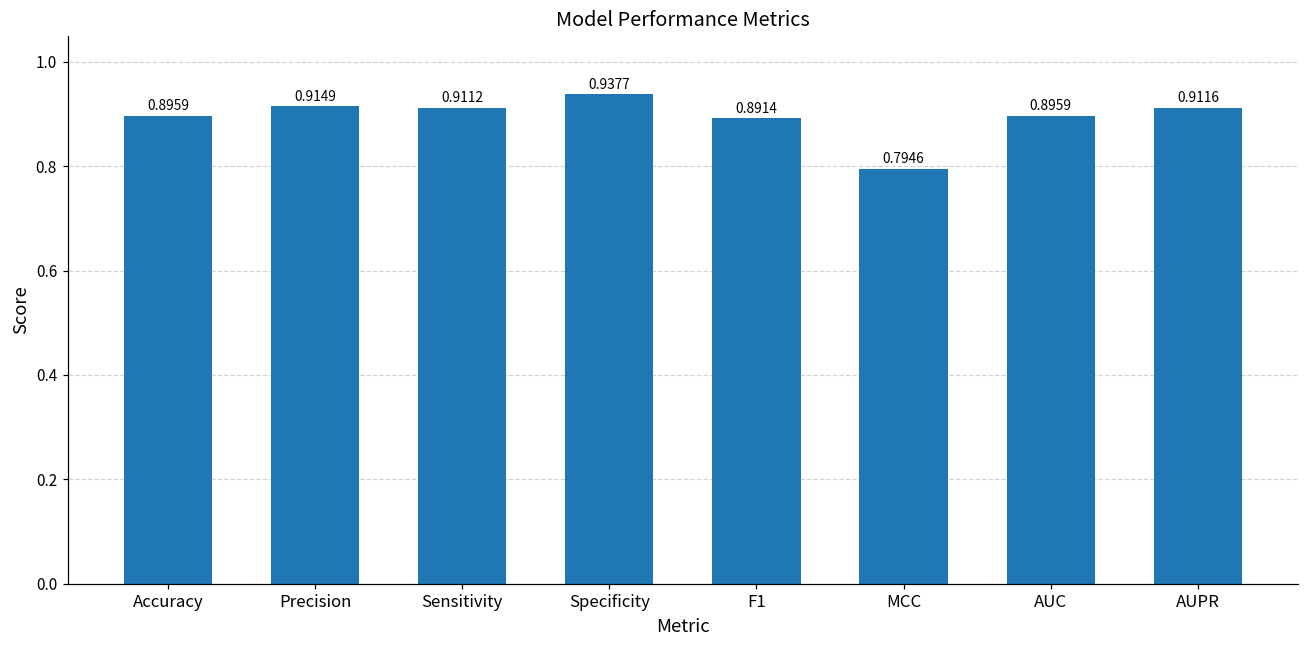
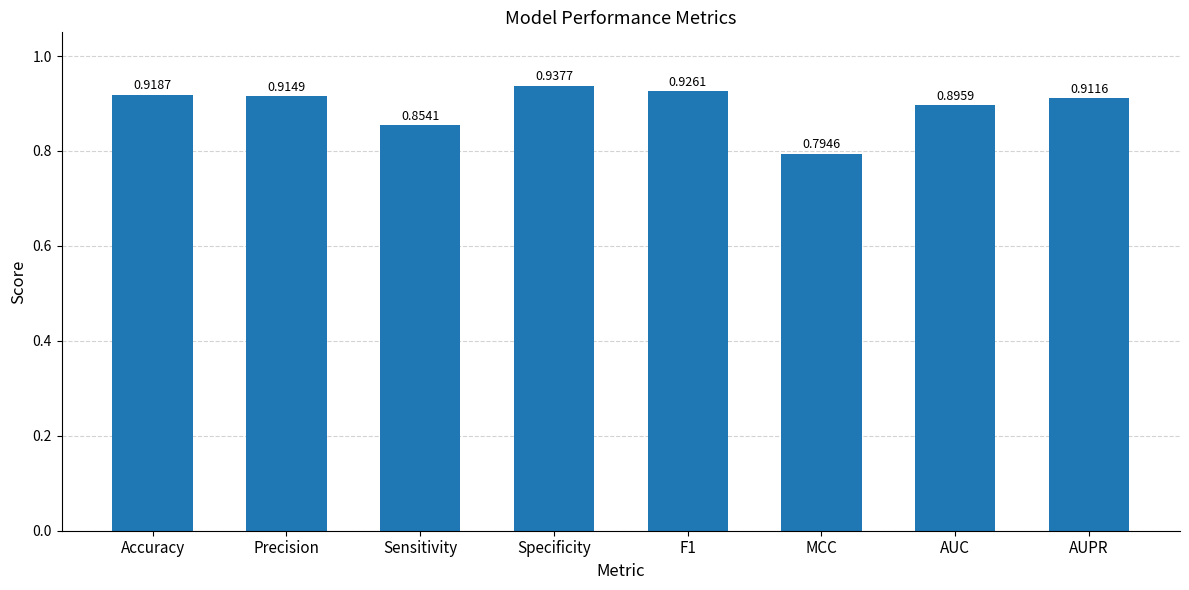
  {
-   "Accuracy": 0.8959,
+   "Accuracy": 0.9187,
    "Precision": 0.9149,
-   "Sensitivity": 0.9112,
+   "Sensitivity": 0.8541,
    "Specificity": 0.9377,
-   "F1": 0.8914,
+   "F1": 0.9261,
    "MCC": 0.7946,
    "AUC": 0.8959,
    "AUPR": 0.9116
  }
